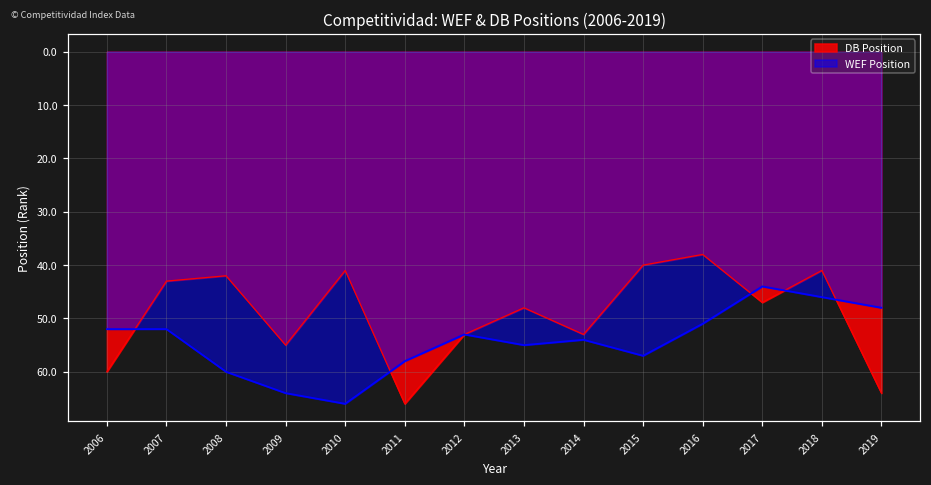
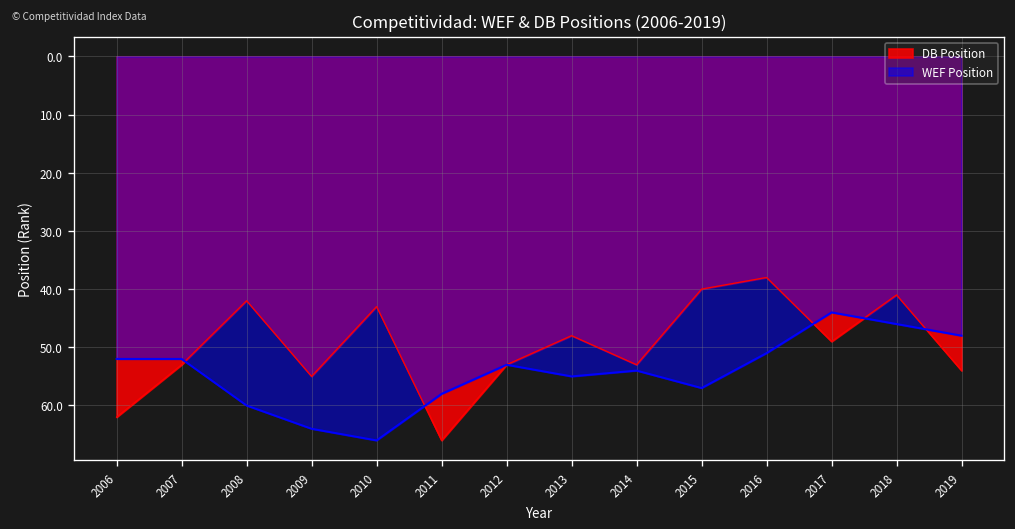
  {
    "DB Position": {
-     "2006": 60,
-     "2007": 43,
+     "2006": 62,
+     "2007": 53,
      "2008": 42,
      "2009": 55,
-     "2010": 41,
+     "2010": 43,
      "2011": 66,
      "2013": 48,
      "2014": 53,
      "2015": 40,
      "2016": 38,
-     "2017": 47,
+     "2017": 49,
      "2018": 41,
-     "2019": 64
+     "2019": 54
    },
    "WEF Position": {
      "2006": 52,
      "2007": 52,
      "2008": 60,
      "2009": 64,
      "2010": 66,
      "2011": 58,
      "2013": 55,
      "2014": 54,
      "2015": 57,
      "2016": 51,
      "2017": 44,
      "2018": 46,
      "2019": 48
    }
  }
